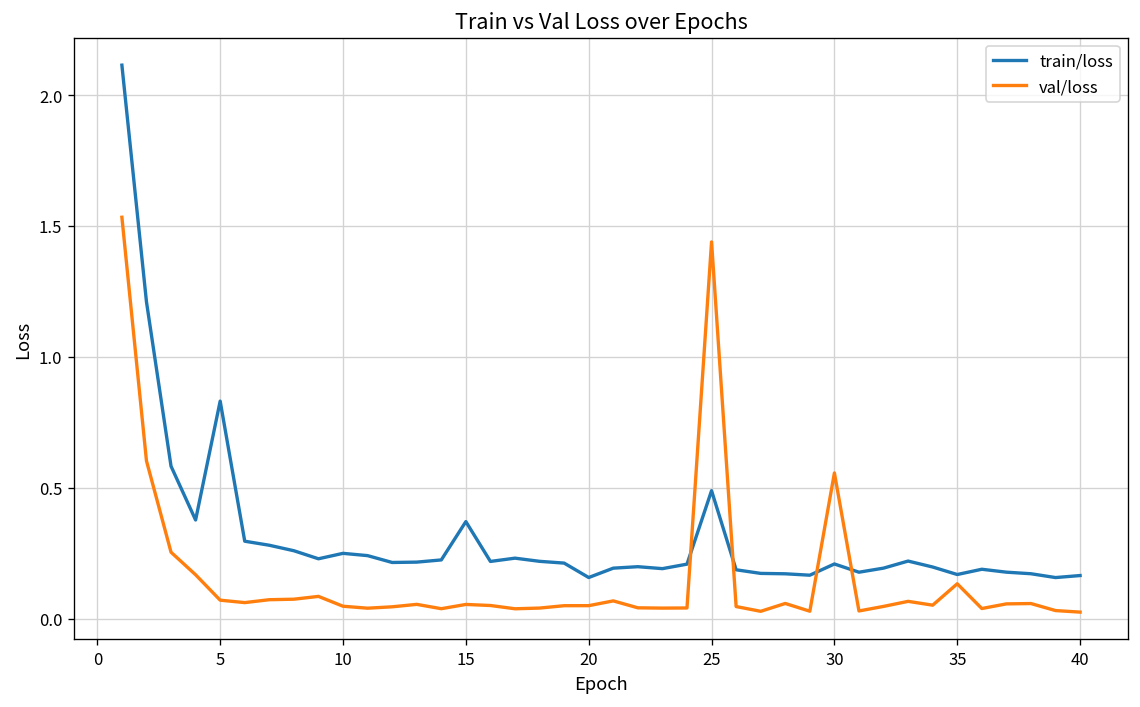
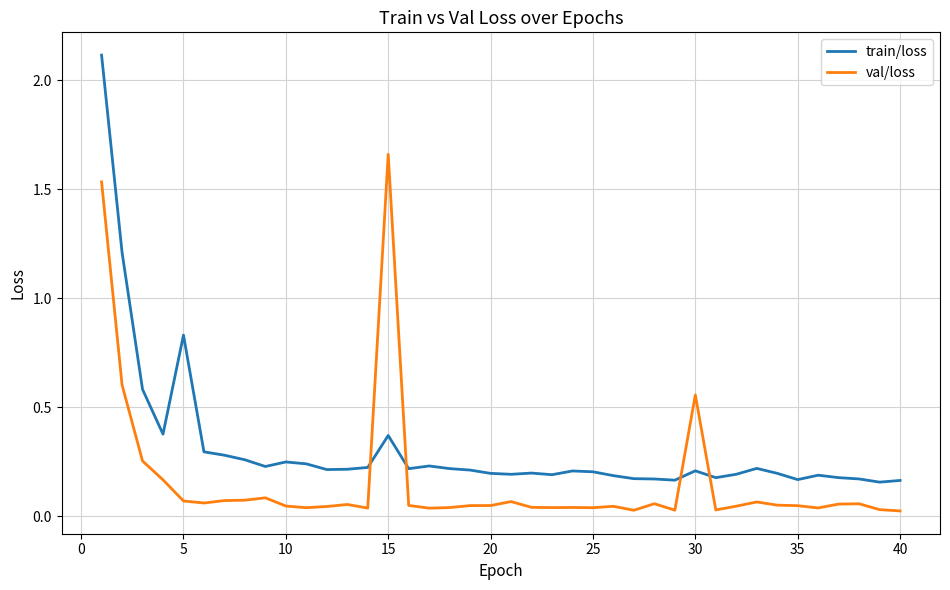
  {
    "train/loss": {
      "5": 0.83,
      "10": 0.25,
      "15": 0.37,
-     "20": 0.16,
-     "25": 0.49,
+     "20": 0.20,
+     "25": 0.20,
      "30": 0.21,
      "35": 0.17,
      "40": 0.16
    },
    "val/loss": {
      "5": 0.07,
      "10": 0.05,
-     "15": 0.05,
+     "15": 1.66,
      "20": 0.05,
-     "25": 1.44,
+     "25": 0.04,
      "30": 0.56,
-     "35": 0.13,
+     "35": 0.05,
      "40": 0.02
    }
  }
